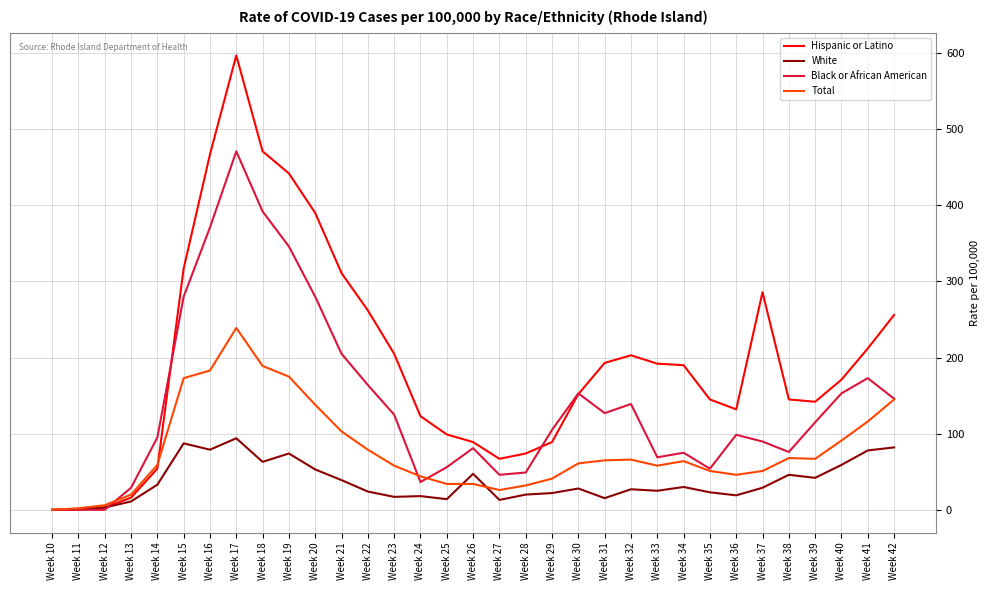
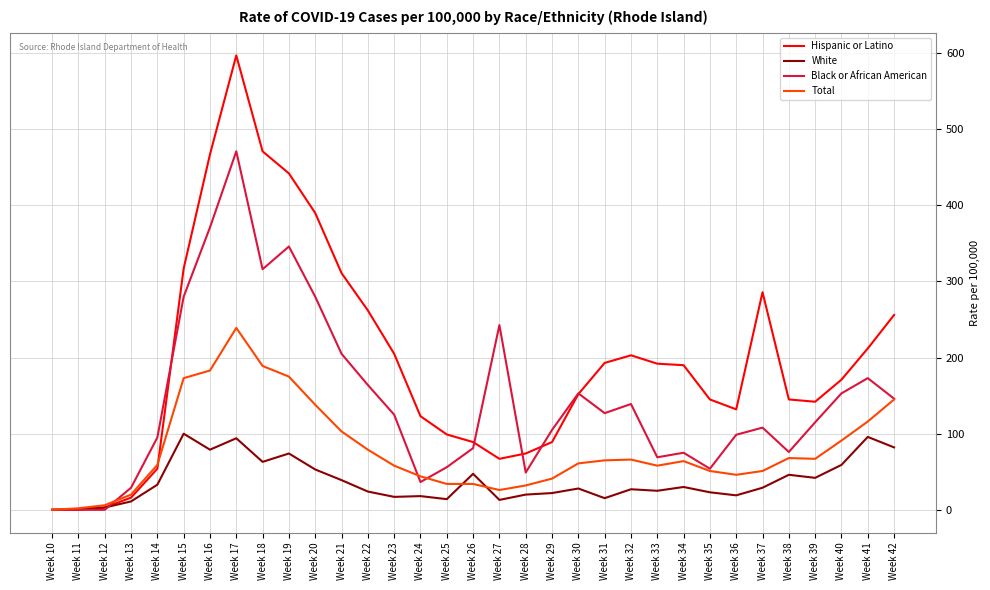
  {
    "Hispanic or Latino": {
      "Week 13": 20,
      "Week 14": 50,
      "Week 15": 320,
      "Week 16": 470,
      "Week 17": 600,
      "Week 18": 470,
      "Week 19": 440,
      "Week 20": 390,
      "Week 21": 310,
      "Week 22": 260,
      "Week 23": 210,
      "Week 24": 120,
      "Week 25": 100,
      "Week 26": 90,
      "Week 27": 70,
      "Week 28": 70,
      "Week 29": 90,
      "Week 31": 190,
      "Week 32": 200,
      "Week 33": 190,
      "Week 34": 190,
      "Week 35": 150,
      "Week 36": 130,
      "Week 37": 290,
      "Week 38": 150,
      "Week 39": 140,
      "Week 40": 170,
      "Week 41": 210,
      "Week 42": 260
    },
    "White": {
      "Week 13": 10,
      "Week 14": 30,
-     "Week 15": 90,
+     "Week 15": 100,
      "Week 16": 80,
      "Week 17": 90,
      "Week 18": 60,
      "Week 19": 70,
      "Week 20": 50,
      "Week 21": 40,
      "Week 22": 20,
      "Week 23": 20,
      "Week 24": 20,
      "Week 25": 10,
      "Week 26": 50,
      "Week 27": 10,
      "Week 28": 20,
      "Week 29": 20,
      "Week 30": 30,
      "Week 31": 20,
      "Week 32": 30,
      "Week 33": 30,
      "Week 34": 30,
      "Week 35": 20,
      "Week 36": 20,
      "Week 37": 30,
      "Week 38": 50,
      "Week 39": 40,
      "Week 40": 60,
-     "Week 41": 80,
+     "Week 41": 100,
      "Week 42": 80
    },
    "Black or African American": {
      "Week 13": 30,
      "Week 14": 100,
      "Week 15": 280,
      "Week 16": 370,
      "Week 17": 470,
-     "Week 18": 390,
+     "Week 18": 320,
      "Week 19": 350,
      "Week 20": 280,
      "Week 21": 210,
      "Week 22": 160,
      "Week 23": 130,
      "Week 24": 40,
      "Week 25": 60,
      "Week 26": 80,
-     "Week 27": 50,
+     "Week 27": 240,
      "Week 28": 50,
      "Week 29": 110,
      "Week 31": 130,
      "Week 32": 140,
      "Week 33": 70,
      "Week 34": 80,
      "Week 36": 100,
-     "Week 37": 90,
+     "Week 37": 110,
      "Week 38": 80,
      "Week 39": 120,
      "Week 40": 150,
      "Week 41": 170
    },
    "Total": {
      "Week 13": 20,
      "Week 14": 60,
      "Week 15": 170,
      "Week 16": 180,
      "Week 17": 240,
      "Week 18": 190,
      "Week 19": 180,
      "Week 20": 140,
      "Week 21": 100,
      "Week 22": 80,
      "Week 23": 60,
      "Week 24": 40,
      "Week 25": 30,
      "Week 26": 30,
      "Week 27": 30,
      "Week 28": 30,
      "Week 29": 40,
      "Week 30": 60,
      "Week 31": 70,
      "Week 32": 70,
      "Week 33": 60,
      "Week 34": 60,
      "Week 36": 50,
      "Week 37": 50,
      "Week 38": 70,
      "Week 39": 70,
      "Week 40": 90,
      "Week 41": 120
    }
  }
